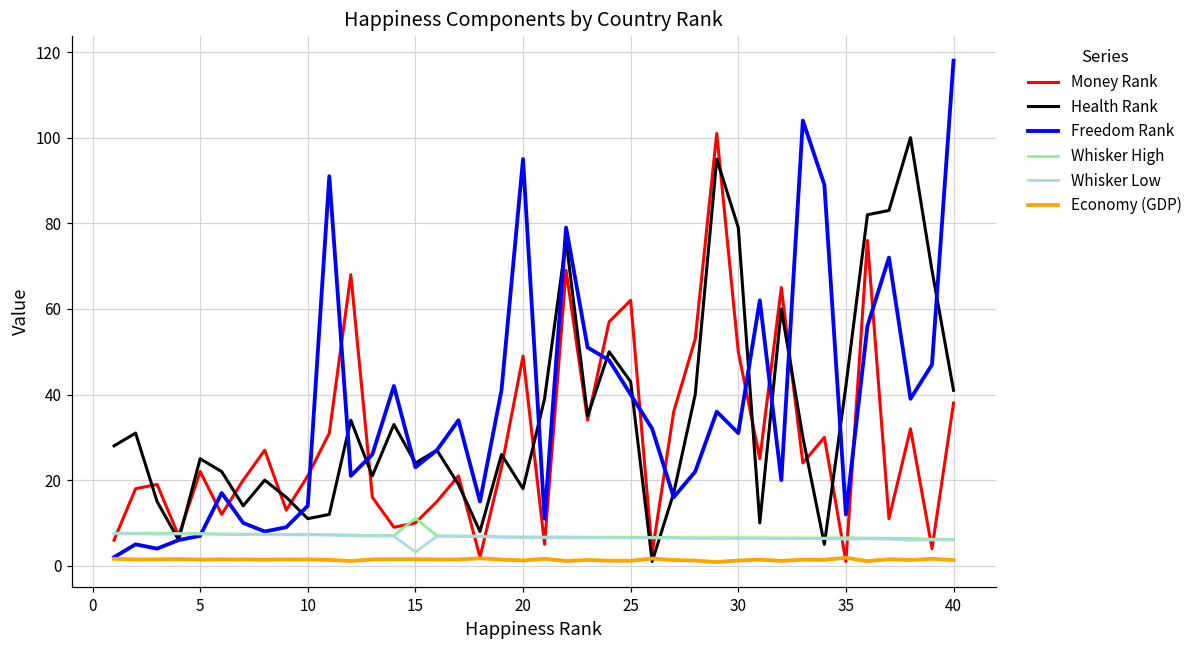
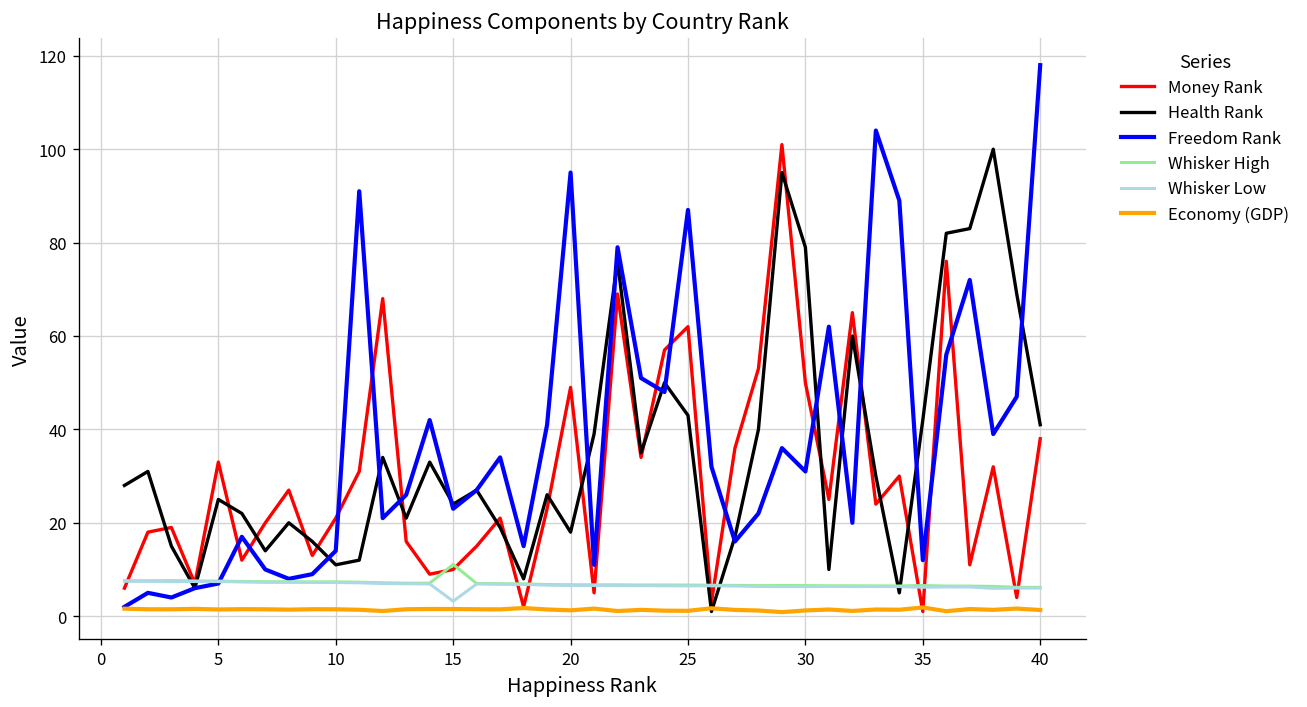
  {
    "Money Rank": {
-     "5": 22,
+     "5": 33,
      "10": 21,
      "15": 10,
      "20": 49,
      "25": 62,
      "30": 50,
      "35": 1,
      "40": 38
    },
    "Health Rank": {
      "5": 25,
      "10": 11,
      "15": 24,
      "20": 18,
      "25": 43,
      "30": 79,
      "35": 42,
      "40": 41
    },
    "Freedom Rank": {
      "10": 14,
      "15": 23,
      "20": 95,
-     "25": 40,
+     "25": 87,
      "30": 31,
      "35": 12,
      "40": 118
    },
    "Whisker High": {
      "15": 11
    },
    "Whisker Low": {
      "15": 3
    },
    "Economy (GDP)": {
      "5": 1,
      "10": 1,
      "15": 2,
      "20": 1,
      "25": 1,
      "30": 1,
      "35": 2,
      "40": 1
    }
  }
